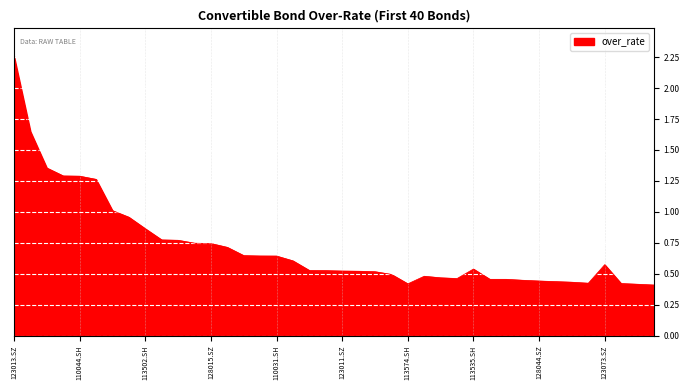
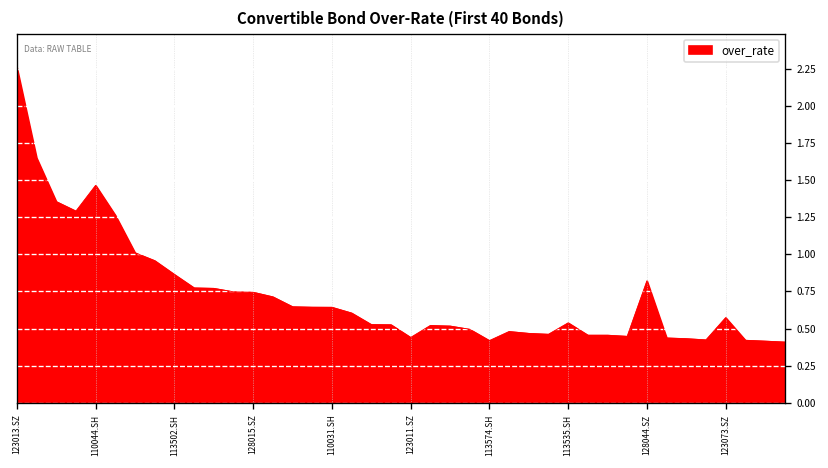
  {
    "123013.SZ": 2.26,
-   "110044.SH": 1.29,
+   "110044.SH": 1.46,
    "113502.SH": 0.86,
    "128015.SZ": 0.74,
    "110031.SH": 0.64,
-   "123011.SZ": 0.52,
+   "123011.SZ": 0.44,
    "113574.SH": 0.42,
    "113535.SH": 0.54,
-   "128044.SZ": 0.44,
+   "128044.SZ": 0.82,
    "123073.SZ": 0.57
  }
